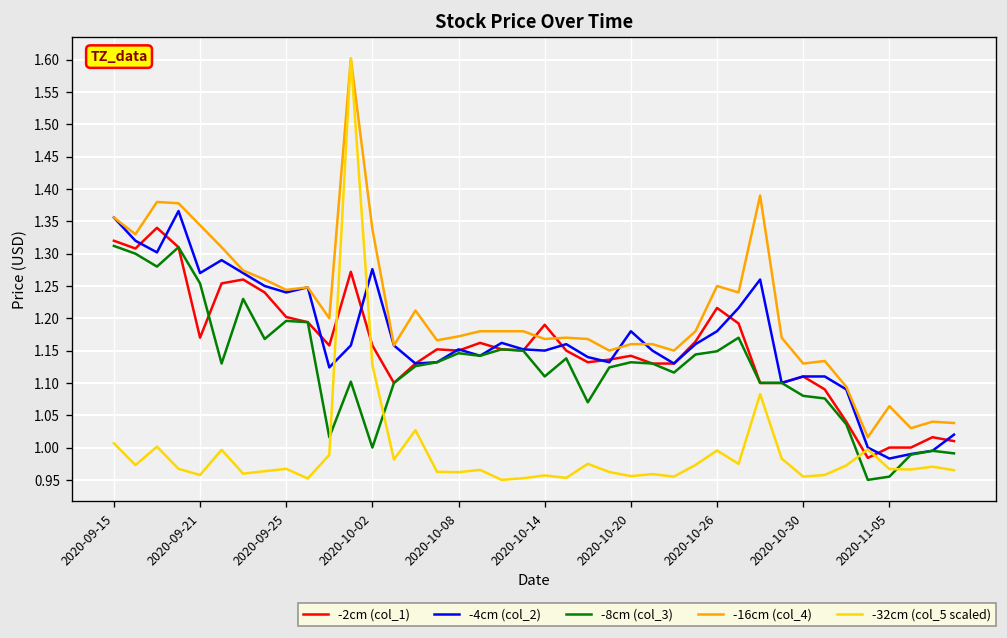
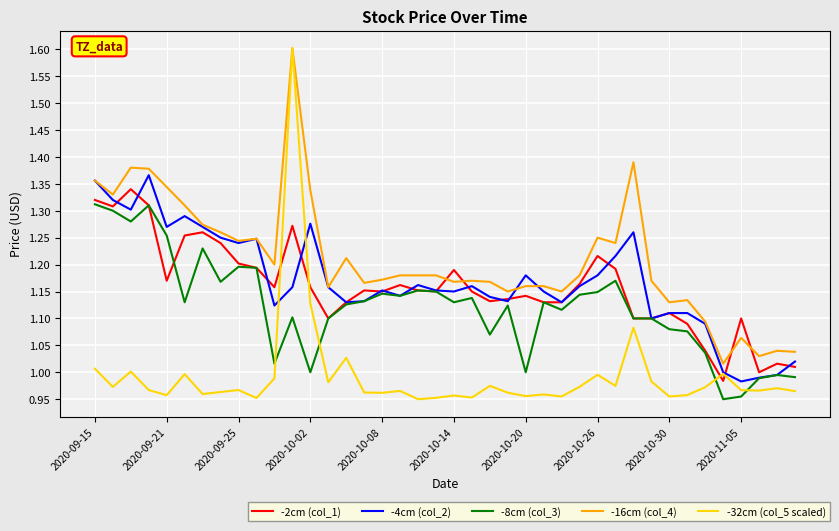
  {
    "-2cm (col_1)": {
      "2020-09-15": 1.32,
      "2020-09-21": 1.17,
      "2020-09-25": 1.2,
      "2020-10-02": 1.16,
      "2020-10-14": 1.19,
      "2020-10-20": 1.14,
      "2020-10-26": 1.22,
-     "2020-11-05": 1.0
+     "2020-11-05": 1.1
    },
    "-4cm (col_2)": {
      "2020-09-21": 1.27,
      "2020-10-02": 1.28,
      "2020-10-14": 1.15,
      "2020-10-20": 1.18,
      "2020-10-26": 1.18,
      "2020-11-05": 0.98
    },
    "-8cm (col_3)": {
      "2020-09-15": 1.31,
      "2020-09-21": 1.25,
      "2020-09-25": 1.20,
      "2020-10-02": 1.00,
-     "2020-10-14": 1.11,
-     "2020-10-20": 1.13,
+     "2020-10-14": 1.13,
+     "2020-10-20": 1.00,
      "2020-10-26": 1.15,
      "2020-10-30": 1.08,
      "2020-11-05": 0.96
    }
  }
